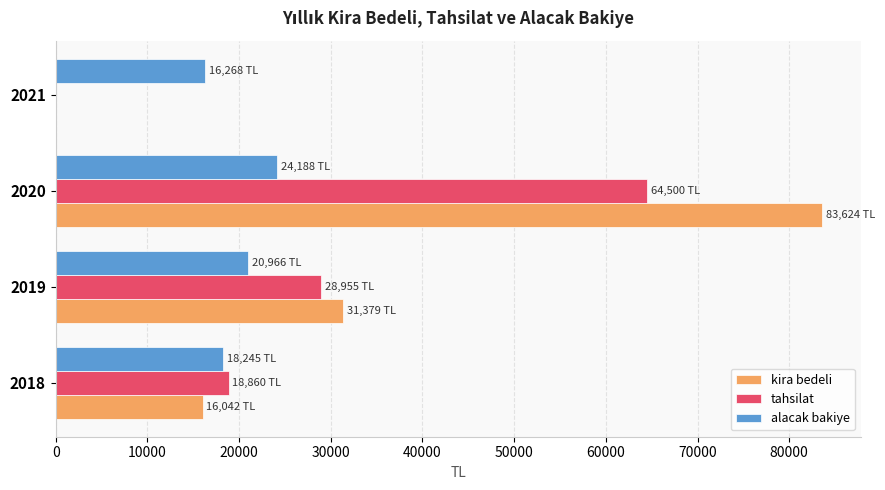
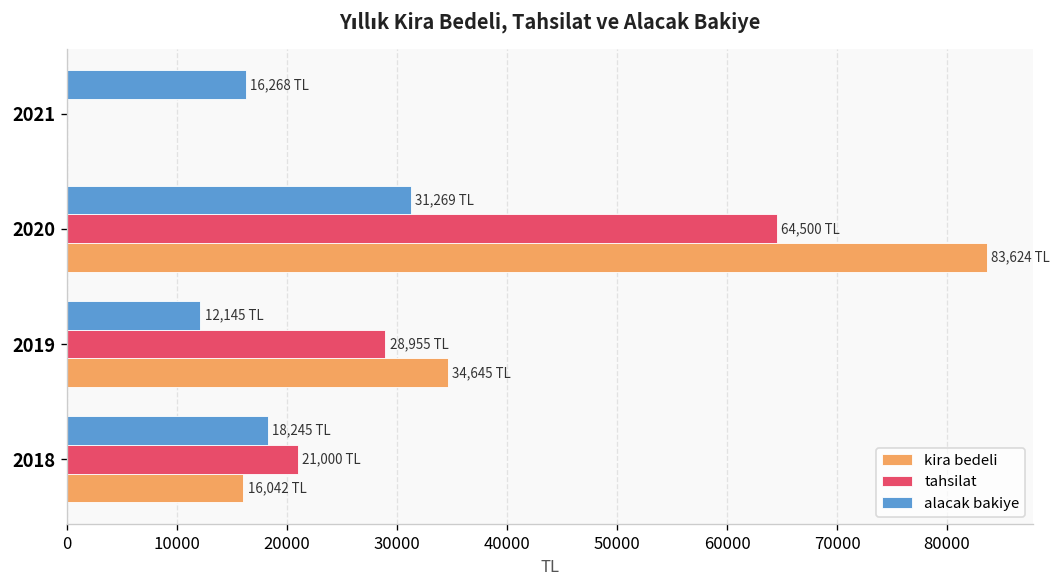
  {
    "kira bedeli": {
      "2020": "83,624",
-     "2019": "31,379",
+     "2019": "34,645",
      "2018": "16,042"
    },
    "tahsilat": {
      "2020": "64,500",
      "2019": "28,955",
-     "2018": "18,860"
+     "2018": "21,000"
    },
    "alacak bakiye": {
      "2021": "16,268",
-     "2020": "24,188",
-     "2019": "20,966",
+     "2020": "31,269",
+     "2019": "12,145",
      "2018": "18,245"
    }
  }
